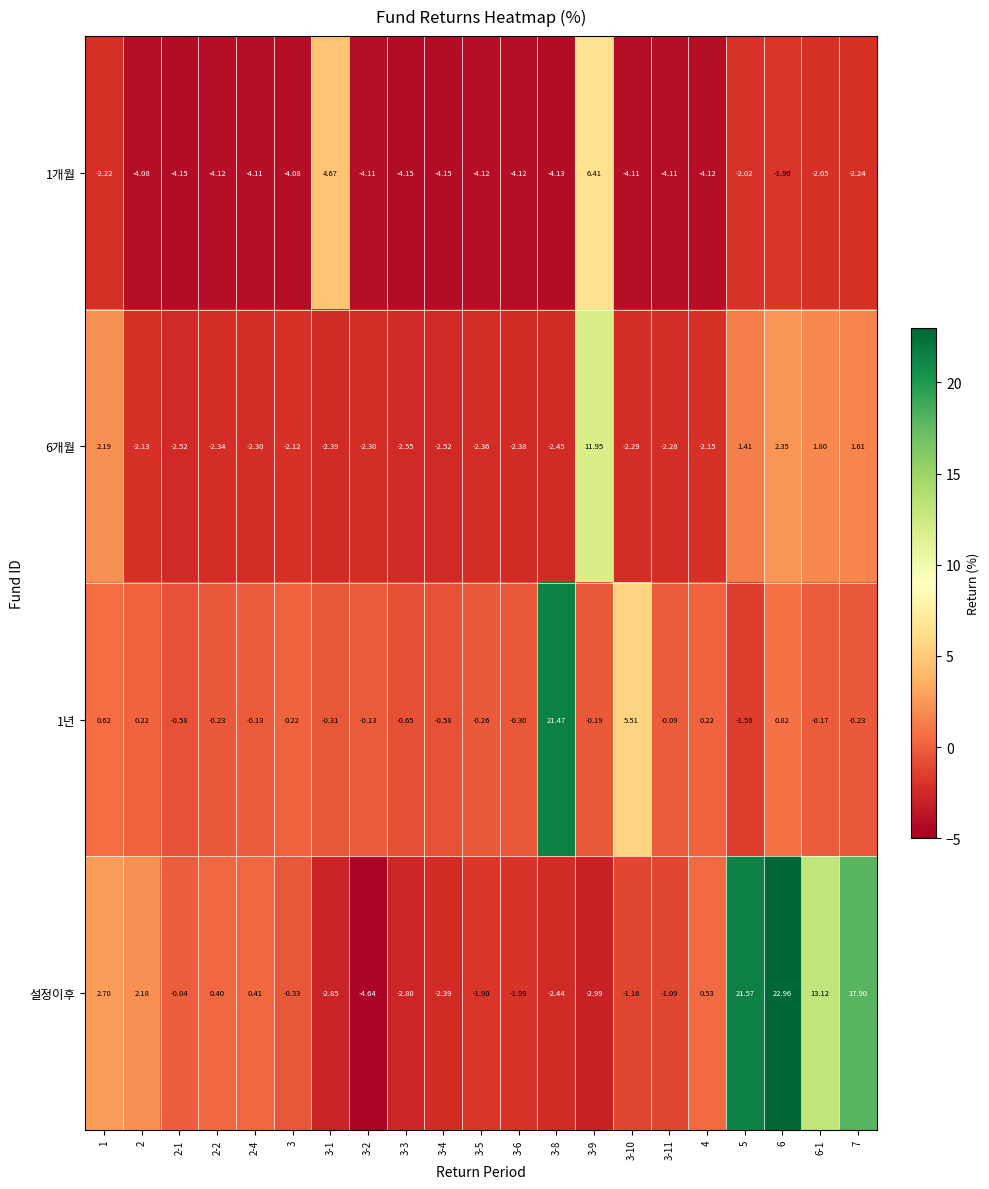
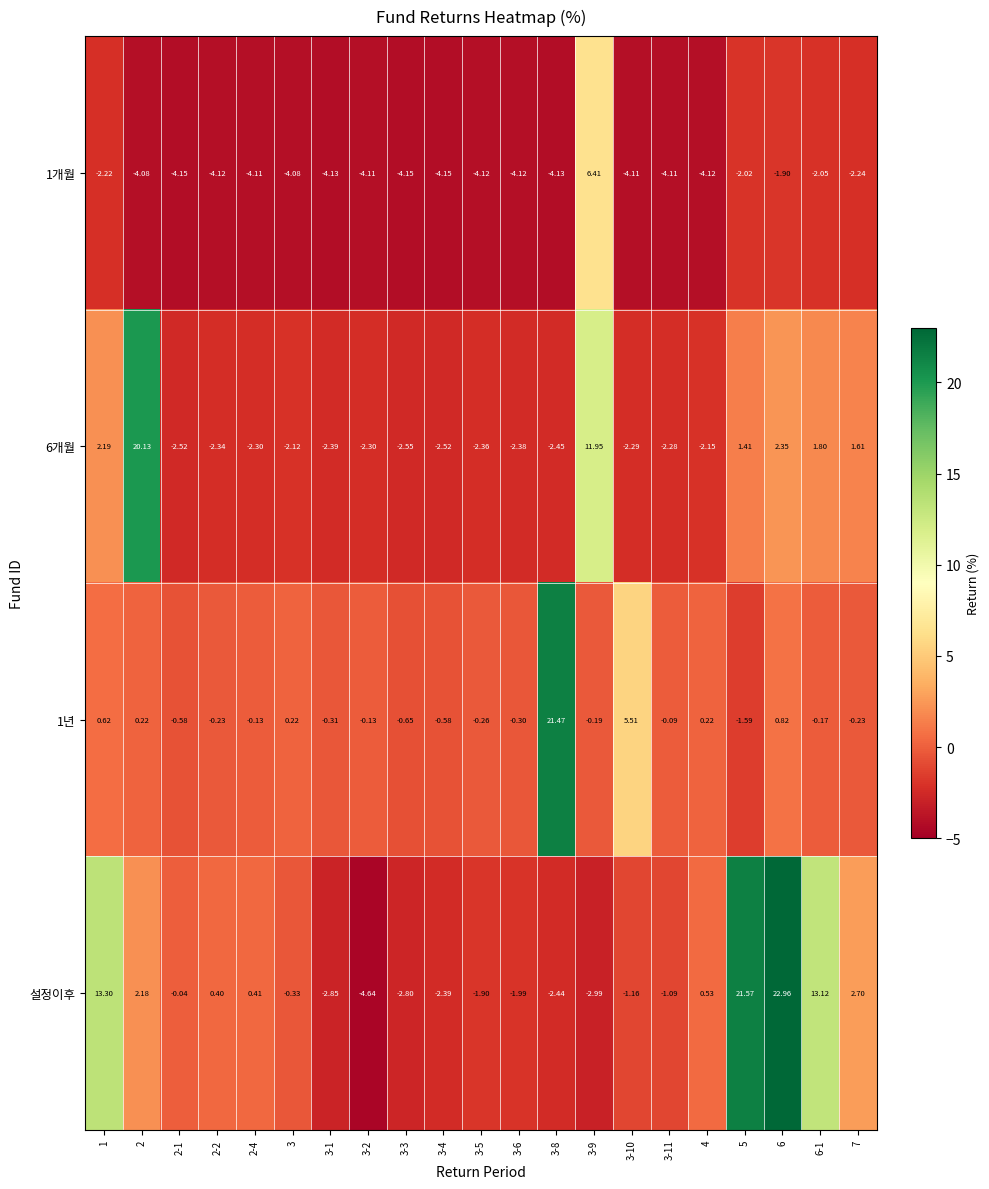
  {
    "1개월": {
      "1": -2.22,
      "2": -4.08,
      "2-1": -4.15,
      "2-2": -4.12,
      "2-4": -4.11,
      "3": -4.08,
-     "3-1": 4.67,
+     "3-1": -4.13,
      "3-2": -4.11,
      "3-3": -4.15,
      "3-4": -4.15,
      "3-5": -4.12,
      "3-6": -4.12,
      "3-8": -4.13,
      "3-9": 6.41,
      "3-10": -4.11,
      "3-11": -4.11,
      "4": -4.12,
      "5": -2.02,
      "6": -1.90,
      "6-1": -2.05,
      "7": -2.24
    },
    "6개월": {
      "1": 2.19,
-     "2": -2.13,
+     "2": 20.13,
      "2-1": -2.52,
      "2-2": -2.34,
      "2-4": -2.30,
      "3": -2.12,
      "3-1": -2.39,
      "3-2": -2.30,
      "3-3": -2.55,
      "3-4": -2.52,
      "3-5": -2.36,
      "3-6": -2.38,
      "3-8": -2.45,
      "3-9": 11.95,
      "3-10": -2.29,
      "3-11": -2.28,
      "4": -2.15,
      "5": 1.41,
      "6": 2.35,
      "6-1": 1.80,
      "7": 1.61
    },
    "1년": {
      "1": 0.62,
      "2": 0.22,
      "2-1": -0.58,
      "2-2": -0.23,
      "2-4": -0.13,
      "3": 0.22,
      "3-1": -0.31,
      "3-2": -0.13,
      "3-3": -0.65,
      "3-4": -0.58,
      "3-5": -0.26,
      "3-6": -0.30,
      "3-8": 21.47,
      "3-9": -0.19,
      "3-10": 5.51,
      "3-11": -0.09,
      "4": 0.22,
      "5": -1.59,
      "6": 0.82,
      "6-1": -0.17,
      "7": -0.23
    },
    "설정이후": {
-     "1": 2.70,
+     "1": 13.30,
      "2": 2.18,
      "2-1": -0.04,
      "2-2": 0.40,
      "2-4": 0.41,
      "3": -0.33,
      "3-1": -2.85,
      "3-2": -4.64,
      "3-3": -2.80,
      "3-4": -2.39,
      "3-5": -1.90,
      "3-6": -1.99,
      "3-8": -2.44,
      "3-9": -2.99,
      "3-10": -1.16,
      "3-11": -1.09,
      "4": 0.53,
      "5": 21.57,
      "6": 22.96,
      "6-1": 13.12,
-     "7": 17.90
+     "7": 2.70
    }
  }
